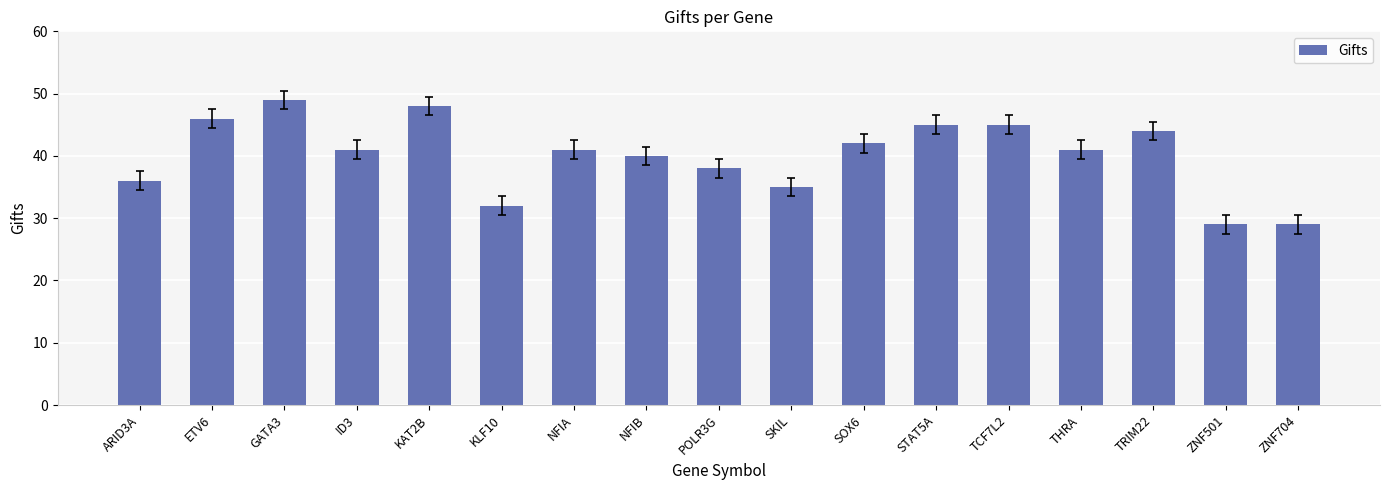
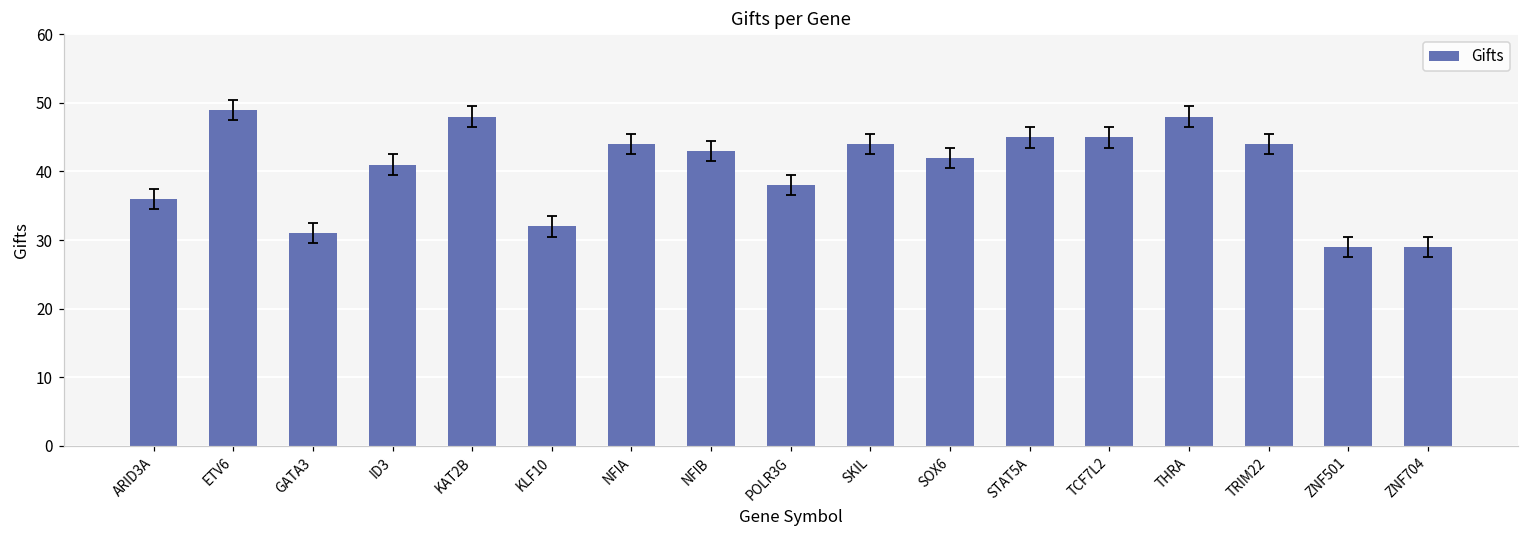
  {
    "Gifts": {
      "ARID3A": 36,
-     "ETV6": 46,
-     "GATA3": 49,
+     "ETV6": 49,
+     "GATA3": 31,
      "ID3": 41,
      "KAT2B": 48,
      "KLF10": 32,
-     "NFIA": 41,
-     "NFIB": 40,
+     "NFIA": 44,
+     "NFIB": 43,
      "POLR3G": 38,
-     "SKIL": 35,
+     "SKIL": 44,
      "SOX6": 42,
      "STAT5A": 45,
      "TCF7L2": 45,
-     "THRA": 41,
+     "THRA": 48,
      "TRIM22": 44,
      "ZNF501": 29,
      "ZNF704": 29
    }
  }
